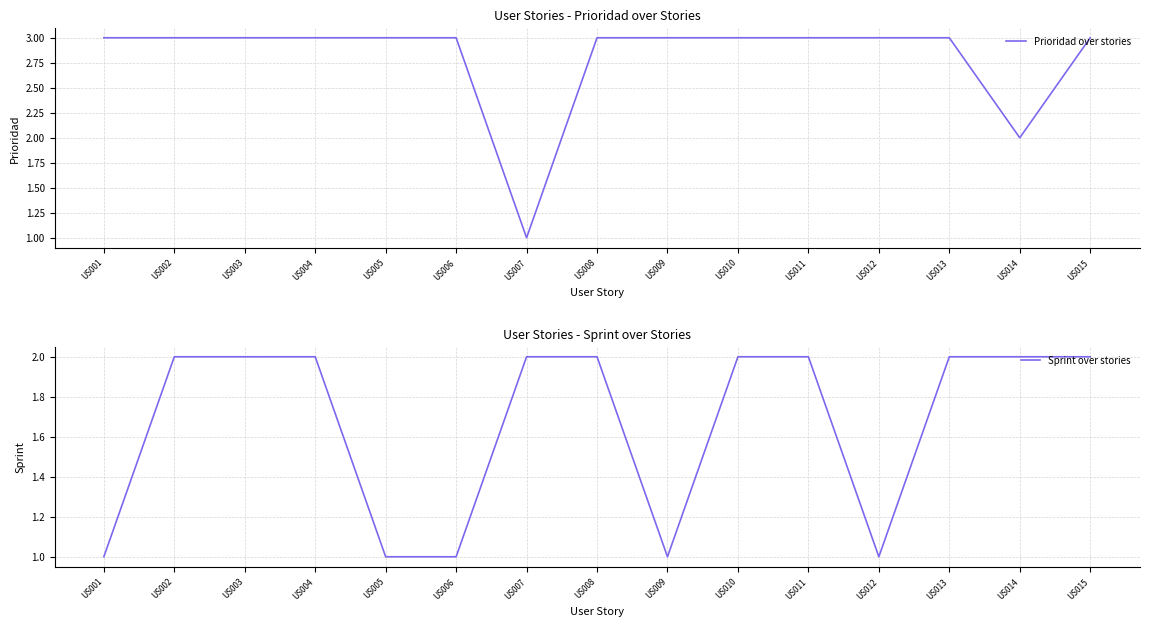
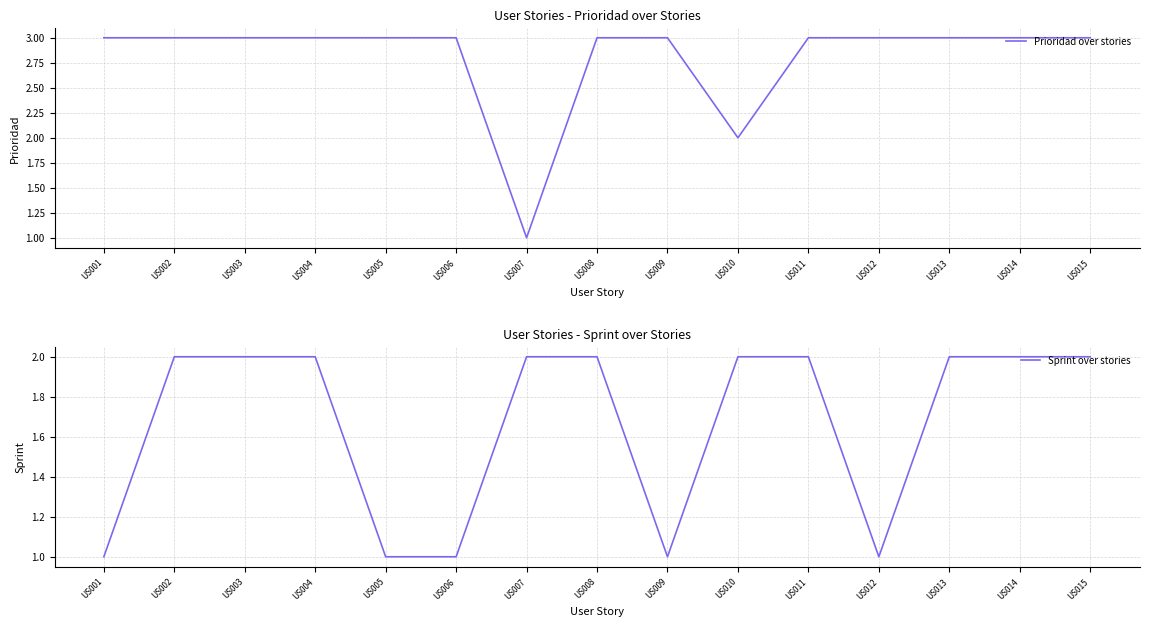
  {
    "User Stories - Prioridad over Stories": {
      "US001": 3,
      "US002": 3,
      "US003": 3,
      "US004": 3,
      "US005": 3,
      "US006": 3,
      "US007": 1,
      "US008": 3,
      "US009": 3,
-     "US010": 3,
+     "US010": 2,
      "US011": 3,
      "US012": 3,
      "US013": 3,
-     "US014": 2,
+     "US014": 3,
      "US015": 3
    },
    "User Stories - Sprint over Stories": {
      "US001": 1.00,
      "US002": 2.00,
      "US003": 2.00,
      "US004": 2.00,
      "US005": 1.00,
      "US006": 1.00,
      "US007": 2.00,
      "US008": 2.00,
      "US009": 1.00,
      "US010": 2.00,
      "US011": 2.00,
      "US012": 1.00,
      "US013": 2.00,
      "US014": 2.00,
      "US015": 2.00
    }
  }
